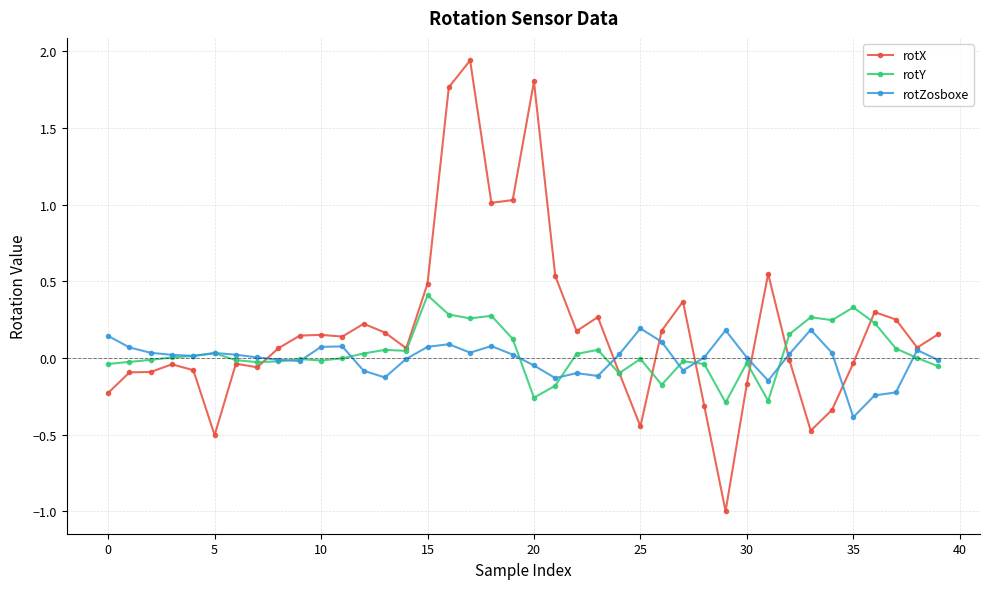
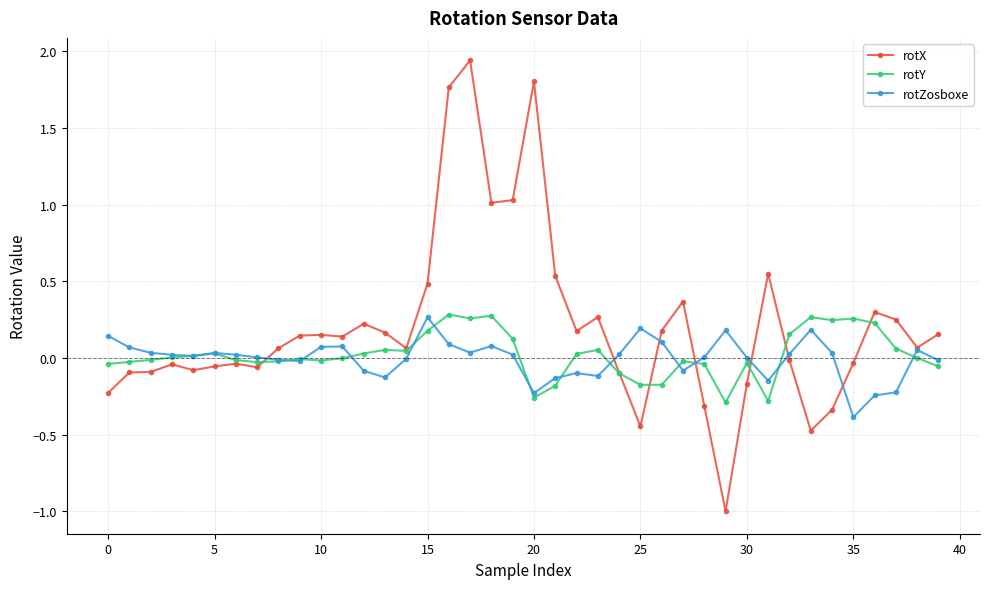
  {
    "rotX": {
      "0": -0.23,
-     "5": -0.50,
+     "5": -0.05,
      "10": 0.15,
      "15": 0.49,
      "20": 1.80,
      "25": -0.45,
      "30": -0.17,
      "35": -0.03
    },
    "rotY": {
      "0": -0.04,
      "10": -0.02,
-     "15": 0.41,
+     "15": 0.18,
      "20": -0.26,
-     "25": -0.01,
+     "25": -0.17,
      "30": -0.03,
-     "35": 0.33
+     "35": 0.26
    },
    "rotZosboxe": {
      "0": 0.14,
      "10": 0.07,
-     "15": 0.07,
-     "20": -0.05,
+     "15": 0.27,
+     "20": -0.23,
      "25": 0.19,
      "30": 0.00,
      "35": -0.39
    }
  }
